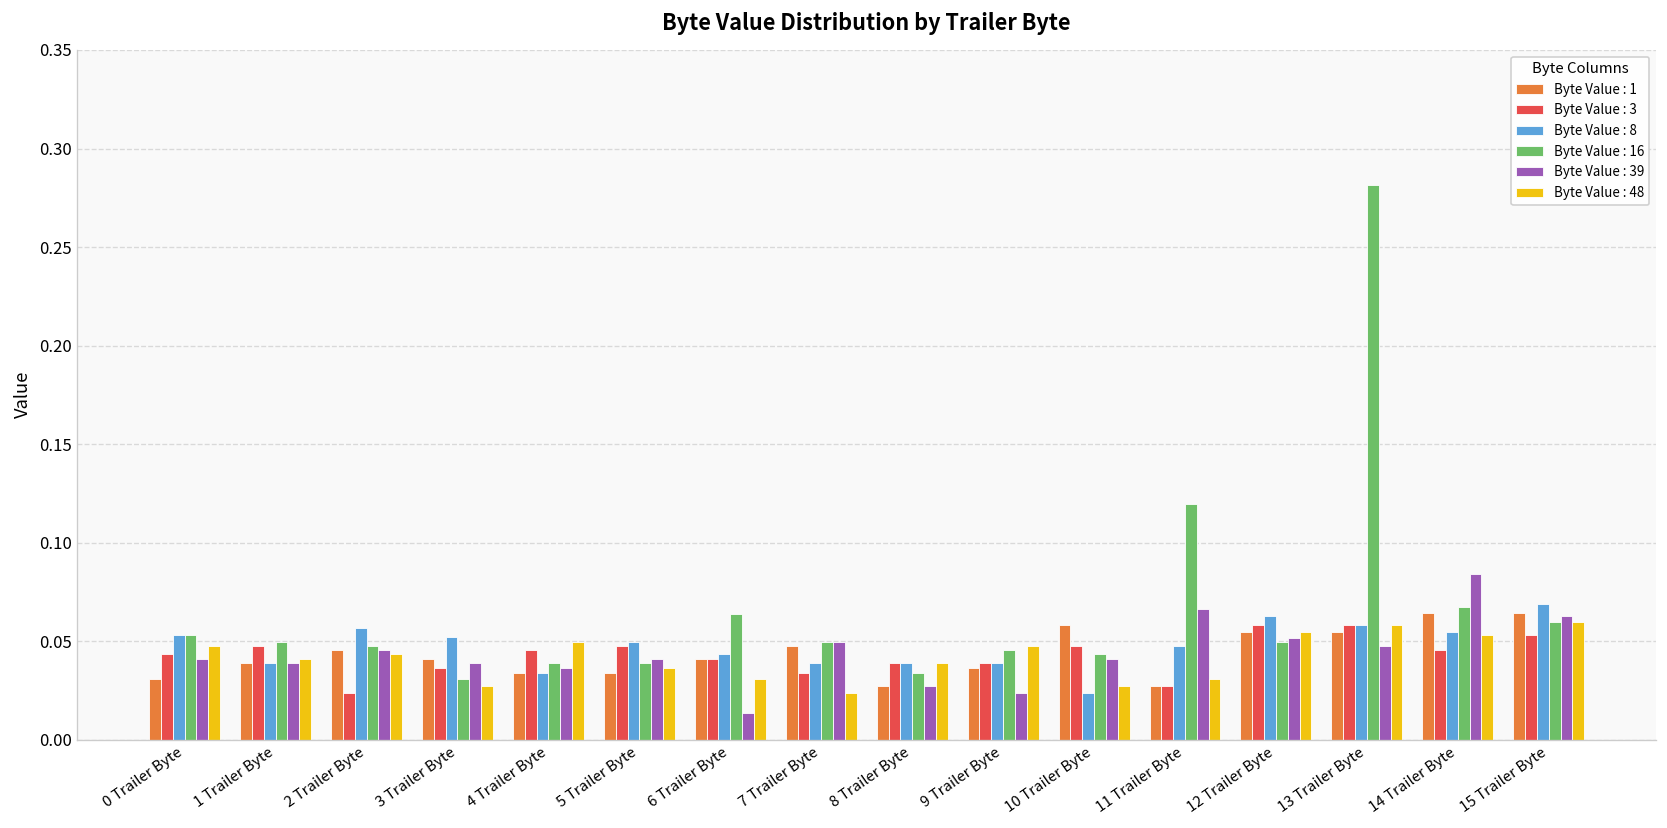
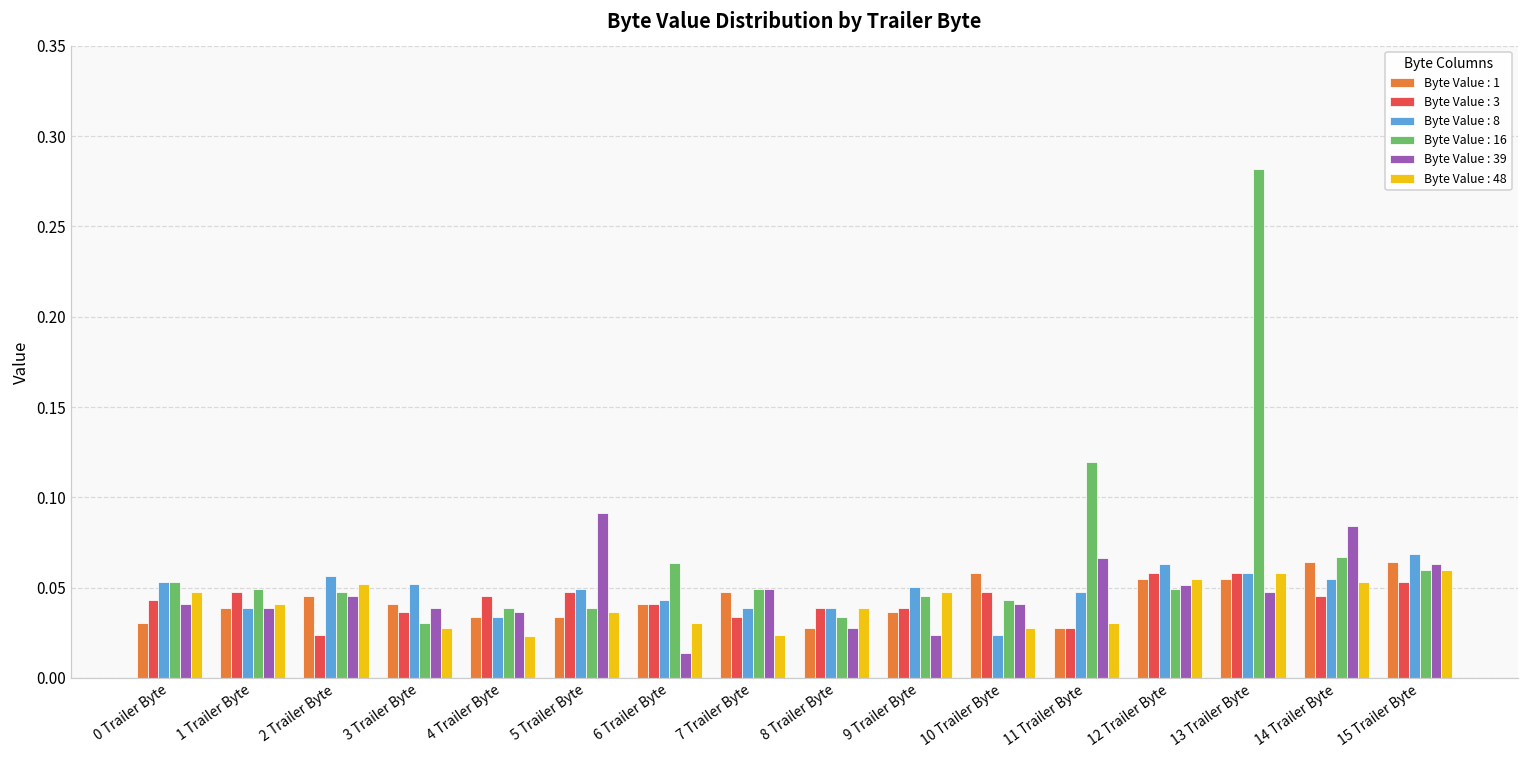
  {
    "Byte Value : 8": {
      "0 Trailer Byte": 0.053,
      "1 Trailer Byte": 0.039,
      "2 Trailer Byte": 0.057,
      "3 Trailer Byte": 0.052,
      "4 Trailer Byte": 0.034,
      "5 Trailer Byte": 0.049,
      "6 Trailer Byte": 0.043,
      "7 Trailer Byte": 0.039,
      "8 Trailer Byte": 0.039,
-     "9 Trailer Byte": 0.039,
+     "9 Trailer Byte": 0.051,
      "10 Trailer Byte": 0.024,
      "11 Trailer Byte": 0.048,
      "12 Trailer Byte": 0.063,
      "13 Trailer Byte": 0.058,
      "14 Trailer Byte": 0.055,
      "15 Trailer Byte": 0.069
    },
    "Byte Value : 16": {
      "0 Trailer Byte": 0.053,
      "1 Trailer Byte": 0.049,
      "2 Trailer Byte": 0.048,
      "3 Trailer Byte": 0.031,
      "4 Trailer Byte": 0.039,
      "5 Trailer Byte": 0.039,
      "6 Trailer Byte": 0.064,
      "7 Trailer Byte": 0.049,
      "8 Trailer Byte": 0.034,
      "9 Trailer Byte": 0.045,
      "10 Trailer Byte": 0.043,
      "11 Trailer Byte": 0.119,
      "12 Trailer Byte": 0.049,
      "13 Trailer Byte": 0.282,
      "14 Trailer Byte": 0.067,
      "15 Trailer Byte": 0.060
    },
    "Byte Value : 39": {
      "0 Trailer Byte": 0.041,
      "1 Trailer Byte": 0.039,
      "2 Trailer Byte": 0.045,
      "3 Trailer Byte": 0.039,
      "4 Trailer Byte": 0.036,
-     "5 Trailer Byte": 0.041,
+     "5 Trailer Byte": 0.091,
      "6 Trailer Byte": 0.014,
      "7 Trailer Byte": 0.049,
      "8 Trailer Byte": 0.027,
      "9 Trailer Byte": 0.024,
      "10 Trailer Byte": 0.041,
      "11 Trailer Byte": 0.066,
      "12 Trailer Byte": 0.051,
      "13 Trailer Byte": 0.048,
      "14 Trailer Byte": 0.084,
      "15 Trailer Byte": 0.063
    },
    "Byte Value : 48": {
      "0 Trailer Byte": 0.048,
      "1 Trailer Byte": 0.041,
-     "2 Trailer Byte": 0.043,
+     "2 Trailer Byte": 0.052,
      "3 Trailer Byte": 0.027,
-     "4 Trailer Byte": 0.049,
+     "4 Trailer Byte": 0.023,
      "5 Trailer Byte": 0.036,
      "6 Trailer Byte": 0.031,
      "7 Trailer Byte": 0.024,
      "8 Trailer Byte": 0.039,
      "9 Trailer Byte": 0.048,
      "10 Trailer Byte": 0.027,
      "11 Trailer Byte": 0.031,
      "12 Trailer Byte": 0.055,
      "13 Trailer Byte": 0.058,
      "14 Trailer Byte": 0.053,
      "15 Trailer Byte": 0.060
    }
  }
